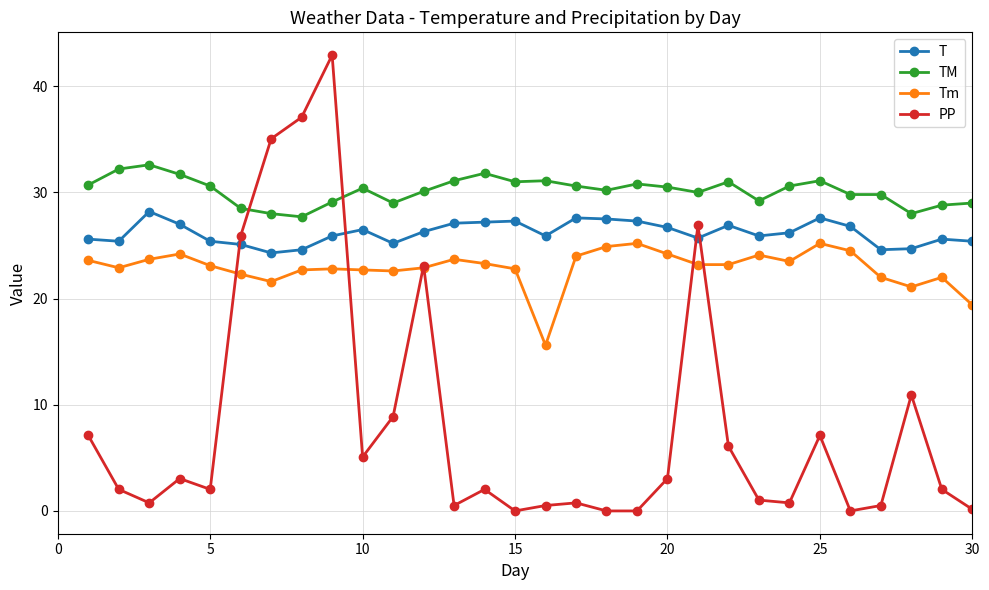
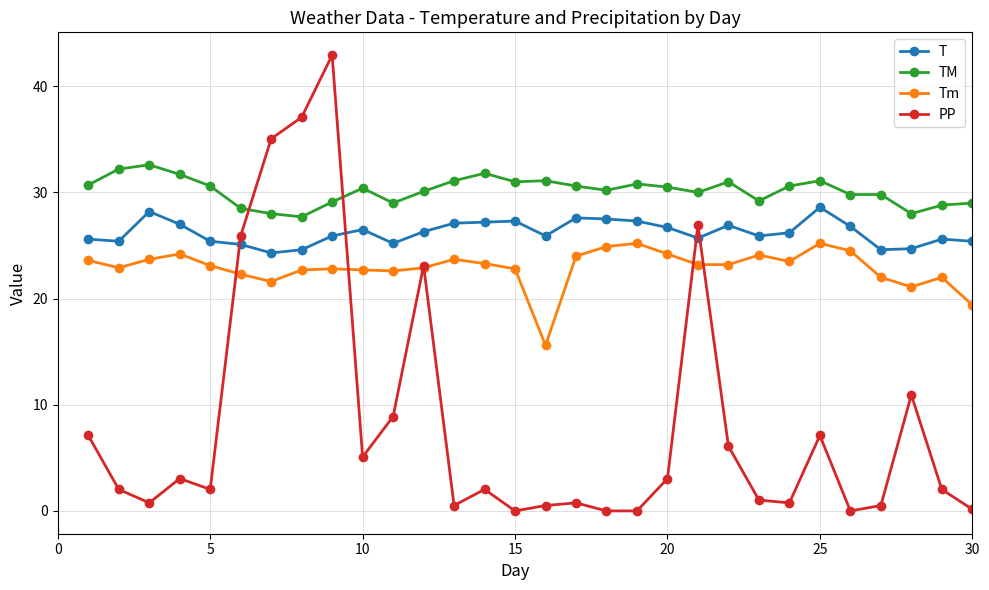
  {
    "T": {
      "5": 25.4,
      "10": 26.5,
      "15": 27.3,
      "20": 26.7,
-     "25": 27.6,
+     "25": 28.6,
      "30": 25.4
    },
    "TM": {
      "5": 30.6,
      "10": 30.4,
      "15": 31.0,
      "20": 30.5,
      "25": 31.1,
      "30": 29.0
    },
    "Tm": {
      "5": 23.1,
      "10": 22.7,
      "15": 22.8,
      "20": 24.2,
      "25": 25.2,
      "30": 19.4
    },
    "PP": {
      "5": 2.0,
      "10": 5.1,
      "15": 0.0,
      "20": 3.1,
      "25": 7.1,
      "30": 0.2
    }
  }
